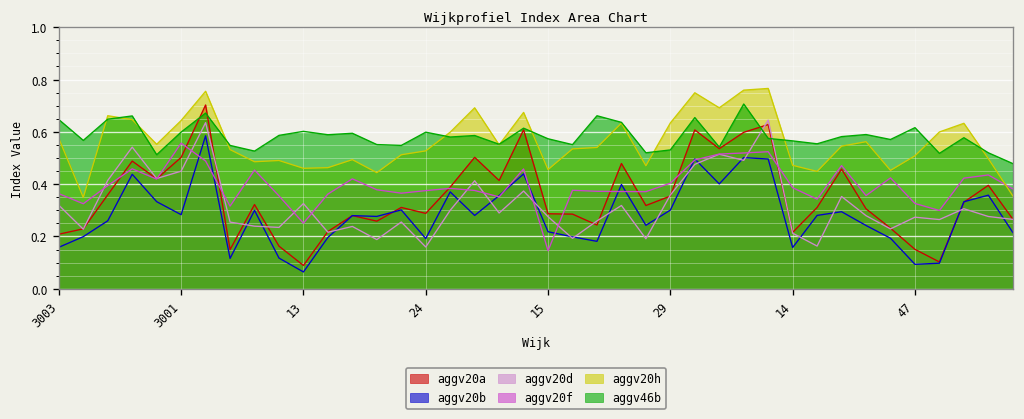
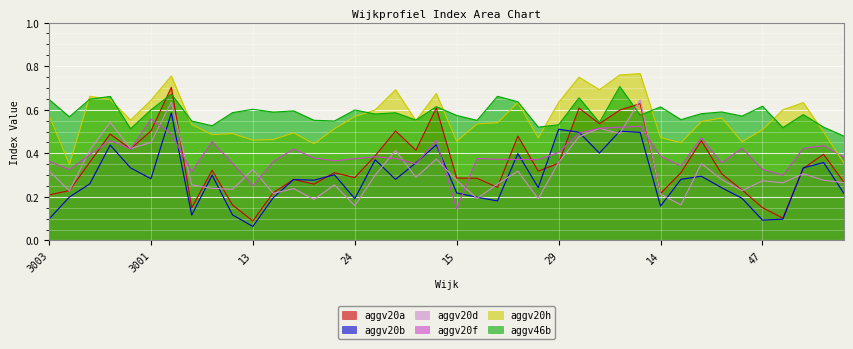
  {
    "aggv20a": {
      "3003": 0.21,
      "3001": 0.50,
      "13": 0.09,
      "24": 0.29,
      "47": 0.15
    },
    "aggv20b": {
-     "3003": 0.16,
+     "3003": 0.10,
      "3001": 0.28,
      "13": 0.06,
      "24": 0.19,
      "15": 0.22,
-     "29": 0.30,
+     "29": 0.51,
      "14": 0.16,
      "47": 0.09
    },
    "aggv20d": {
      "3003": 0.32,
      "3001": 0.45,
      "13": 0.33,
      "24": 0.16,
      "47": 0.27
    },
    "aggv20f": {
      "3003": 0.36,
      "3001": 0.56,
      "13": 0.25,
      "24": 0.38,
      "15": 0.15,
      "29": 0.40,
      "14": 0.39,
      "47": 0.33
    },
    "aggv20h": {
      "3003": 0.57,
      "3001": 0.64,
      "13": 0.46,
-     "24": 0.53,
+     "24": 0.57,
      "15": 0.46,
      "29": 0.63,
      "14": 0.47,
      "47": 0.51
    },
    "aggv46b": {
      "3003": 0.65,
      "3001": 0.60,
      "13": 0.60,
      "24": 0.60,
      "15": 0.57,
      "29": 0.53,
-     "14": 0.57,
+     "14": 0.61,
      "47": 0.62
    }
  }
